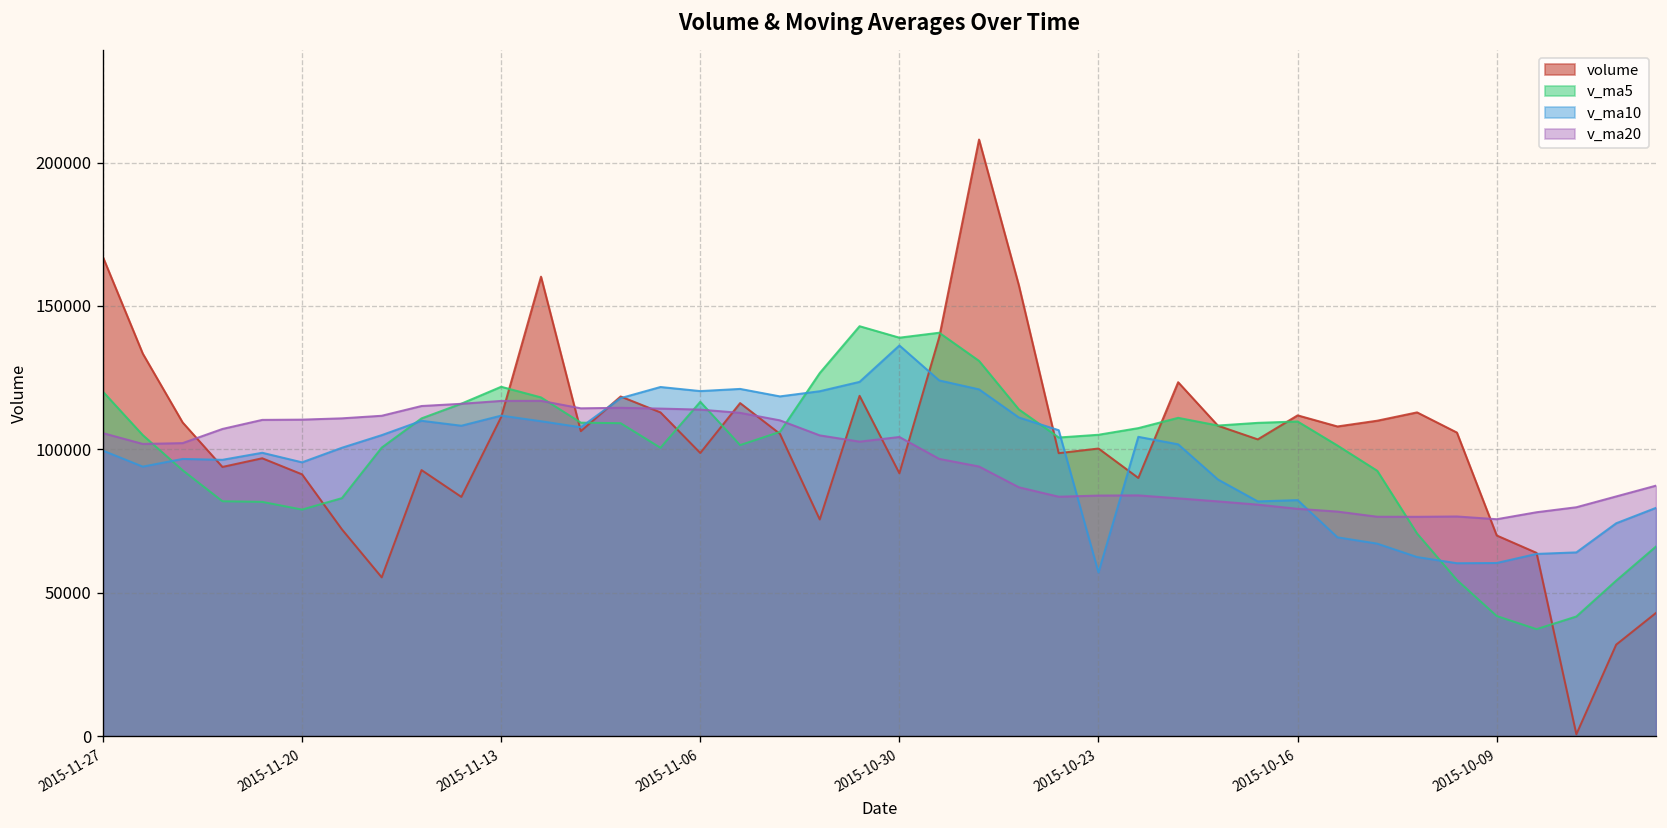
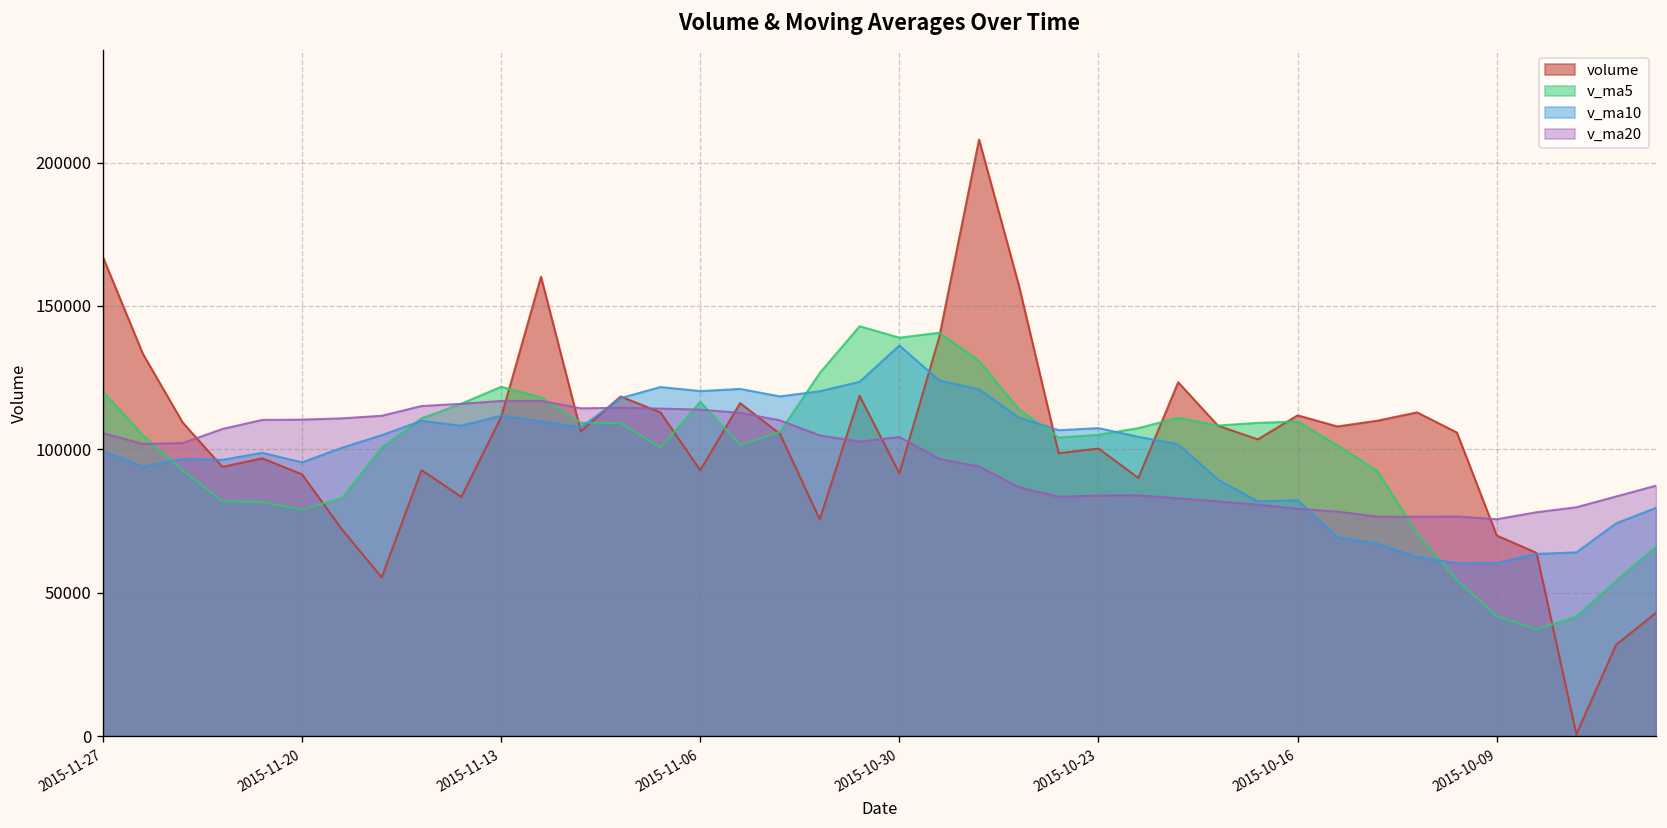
  {
    "volume": {
      "2015-11-27": 167000,
      "2015-11-20": 91000,
-     "2015-11-06": 99000,
+     "2015-11-06": 93000,
      "2015-10-30": 92000,
      "2015-10-23": 100000,
      "2015-10-16": 112000,
      "2015-10-09": 70000
    },
    "v_ma5": {
      "2015-11-27": 120000,
      "2015-11-20": 79000,
      "2015-11-13": 122000,
      "2015-11-06": 117000,
      "2015-10-30": 139000,
      "2015-10-23": 105000,
      "2015-10-16": 110000,
      "2015-10-09": 42000
    },
    "v_ma10": {
      "2015-11-27": 100000,
      "2015-11-20": 96000,
      "2015-11-06": 120000,
      "2015-10-30": 136000,
-     "2015-10-23": 57000,
+     "2015-10-23": 107000,
      "2015-10-16": 82000,
      "2015-10-09": 60000
    },
    "v_ma20": {
      "2015-11-27": 106000,
      "2015-11-20": 110000,
      "2015-11-13": 117000,
      "2015-11-06": 114000,
      "2015-10-30": 104000,
      "2015-10-23": 84000,
      "2015-10-16": 79000,
      "2015-10-09": 76000
    }
  }
